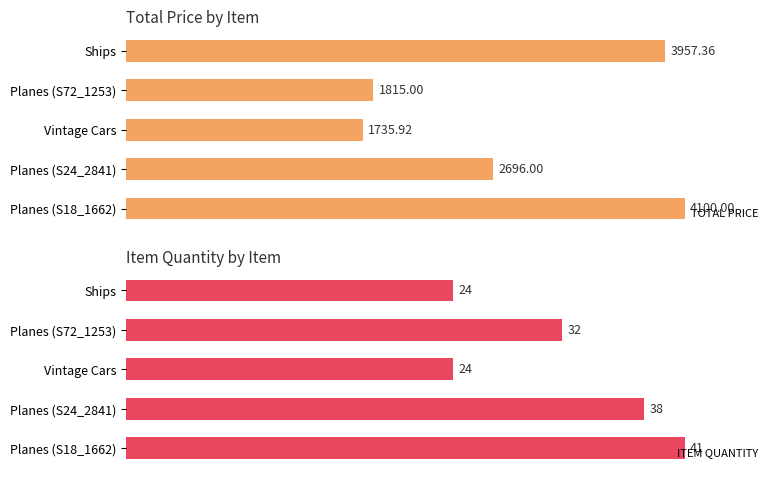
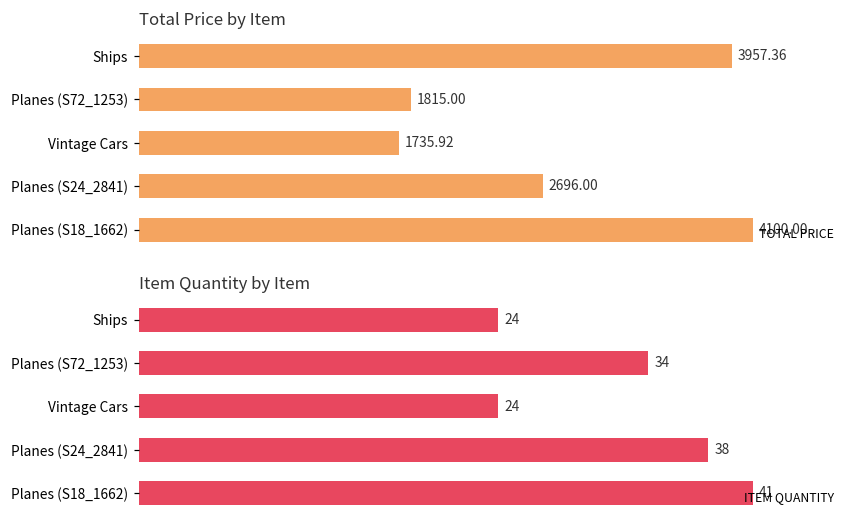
  {
    "Item Quantity by Item": {
-     "Planes (S72_1253)": 32
+     "Planes (S72_1253)": 34
    }
  }
